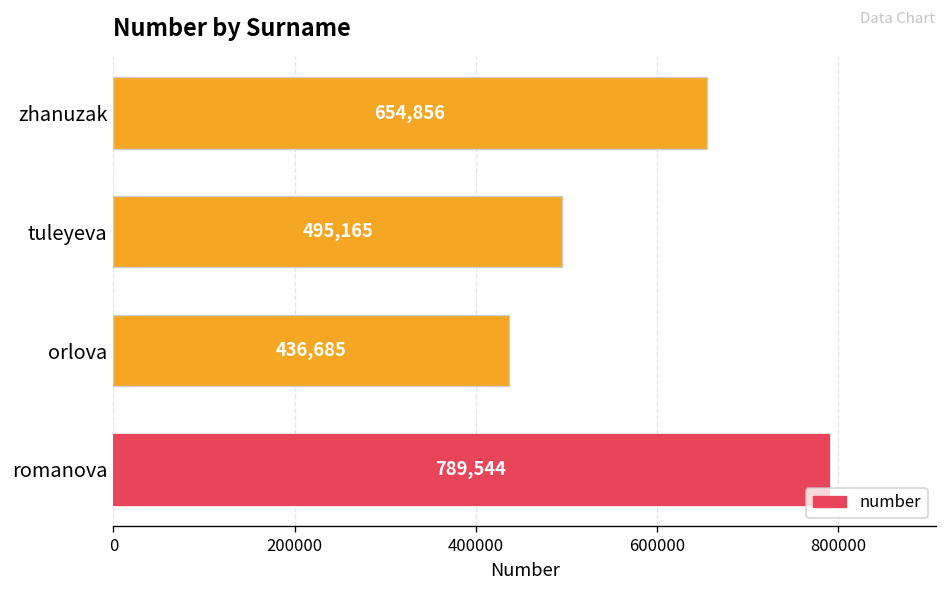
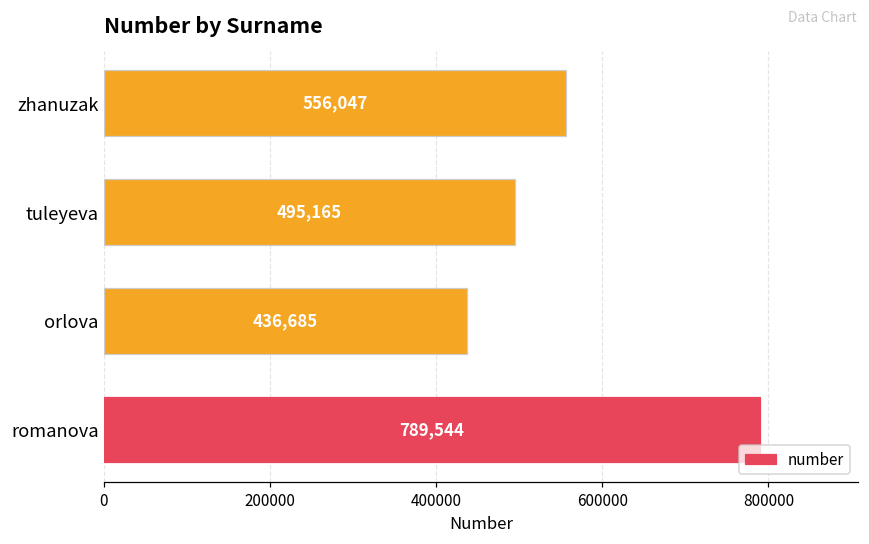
  {
-   "zhanuzak": "654,856",
+   "zhanuzak": "556,047",
    "tuleyeva": "495,165",
    "orlova": "436,685",
    "romanova": "789,544"
  }
